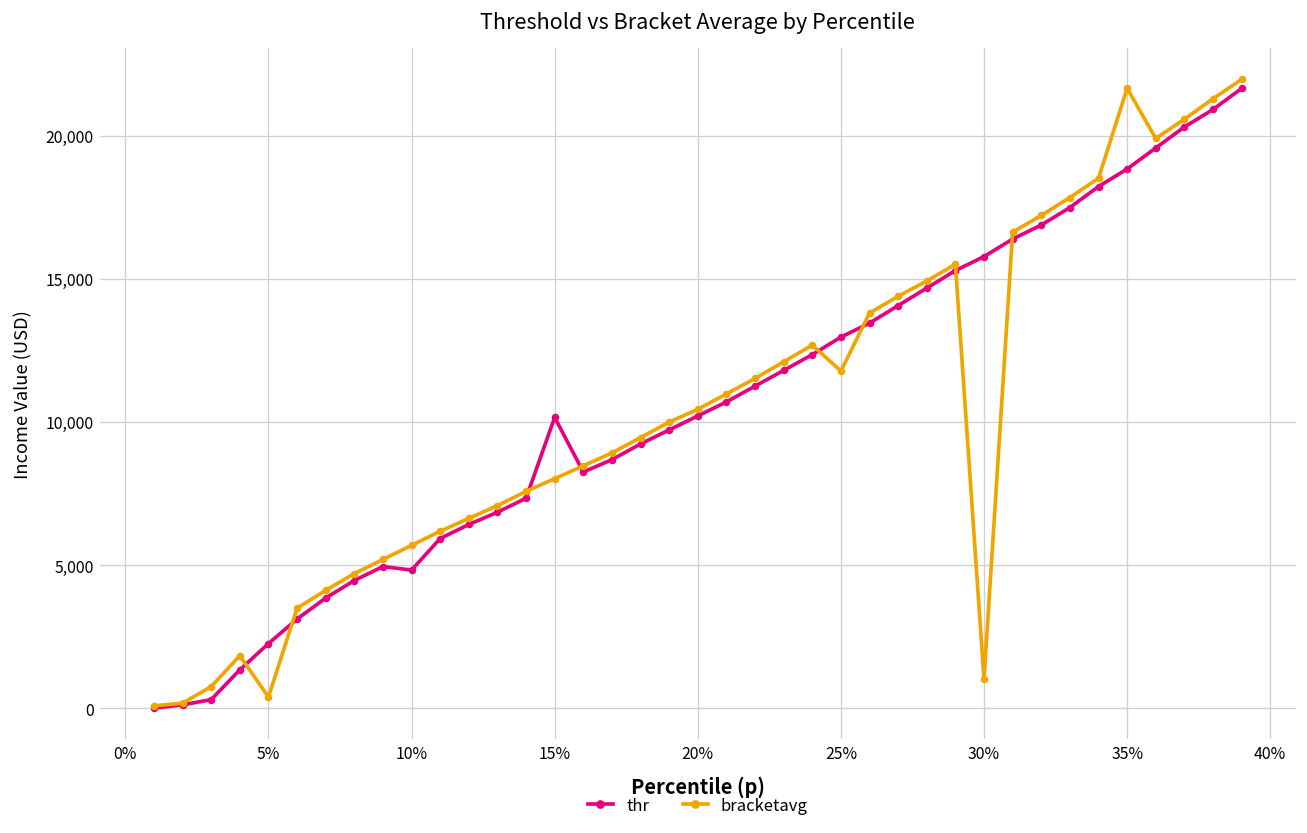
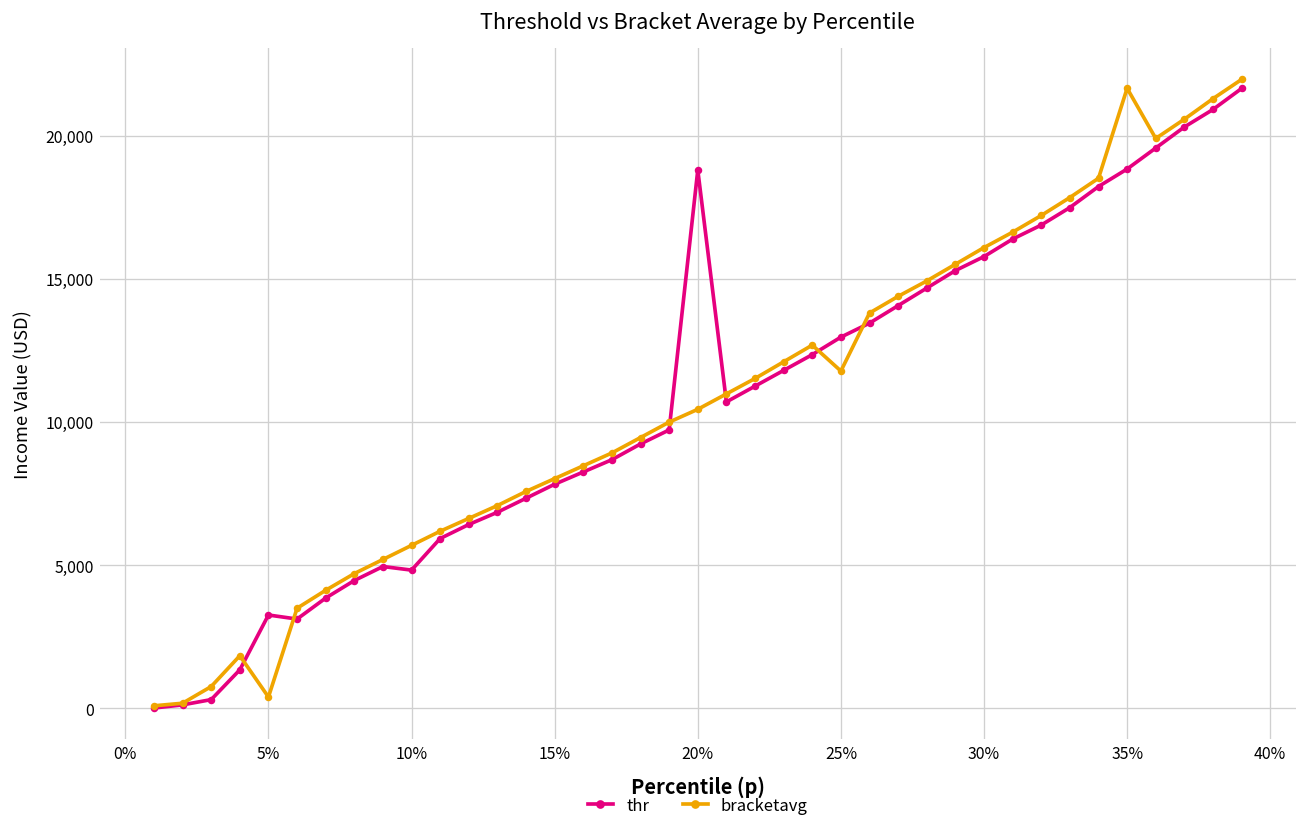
  {
    "thr": {
-     "5%": "2,300",
+     "5%": "3,300",
      "10%": "4,800",
-     "15%": "10,200",
-     "20%": "10,200",
+     "15%": "7,800",
+     "20%": "18,800",
      "25%": "13,000",
      "30%": "15,800",
      "35%": "18,800"
    },
    "bracketavg": {
      "5%": "400",
      "10%": "5,700",
      "15%": "8,000",
      "20%": "10,400",
      "25%": "11,800",
-     "30%": "1,000",
+     "30%": "16,100",
      "35%": "21,700"
    }
  }
